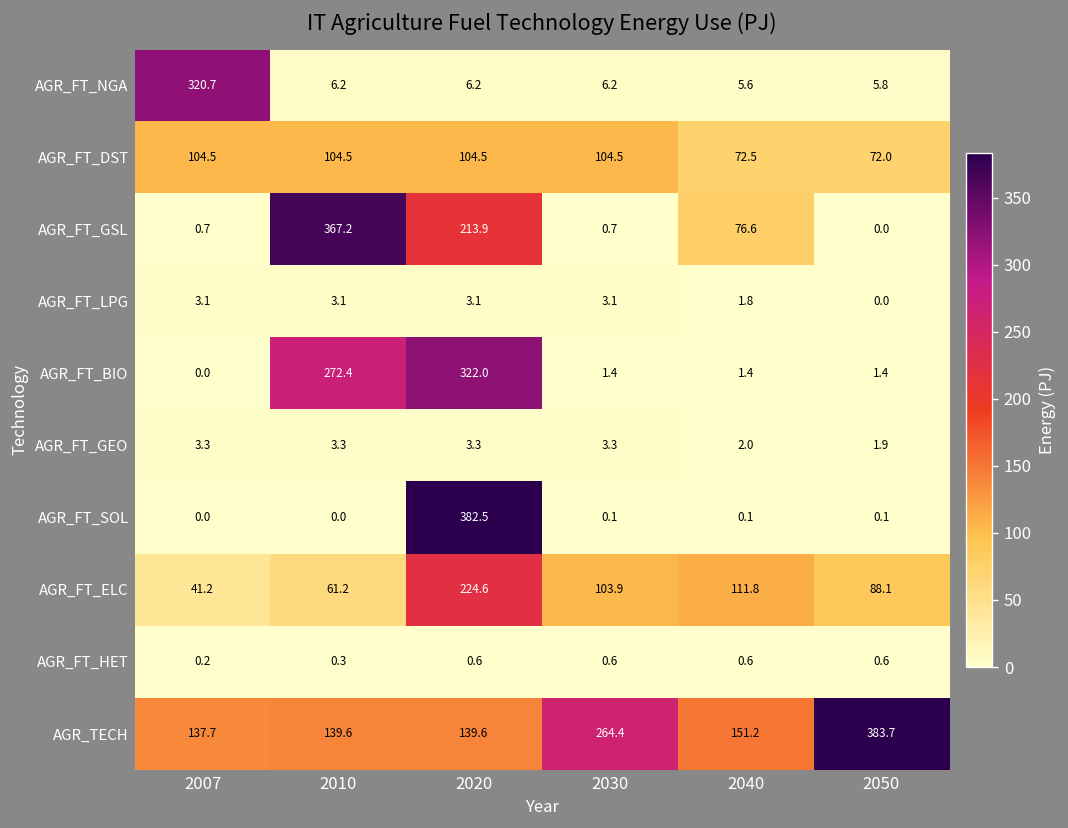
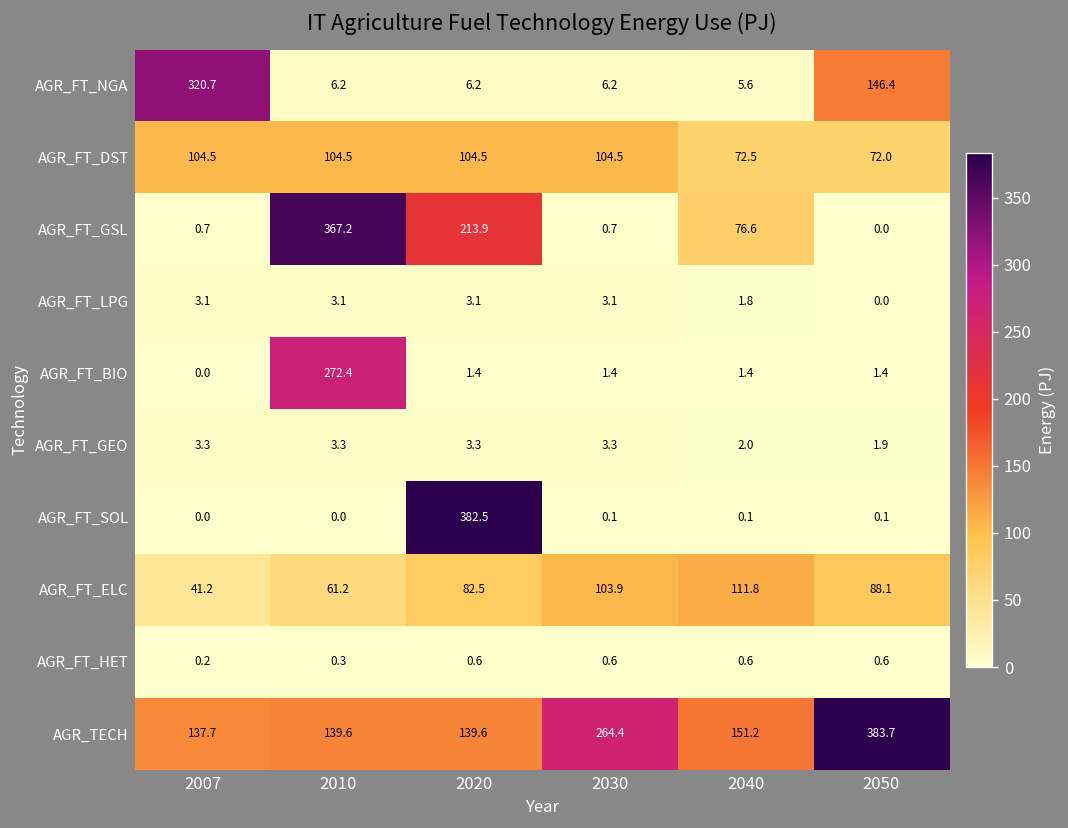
  {
    "AGR_FT_NGA": {
      "2007": 320.7,
      "2010": 6.2,
      "2020": 6.2,
      "2030": 6.2,
      "2040": 5.6,
-     "2050": 5.8
+     "2050": 146.4
    },
    "AGR_FT_DST": {
      "2007": 104.5,
      "2010": 104.5,
      "2020": 104.5,
      "2030": 104.5,
      "2040": 72.5,
      "2050": 72.0
    },
    "AGR_FT_GSL": {
      "2007": 0.7,
      "2010": 367.2,
      "2020": 213.9,
      "2030": 0.7,
      "2040": 76.6,
      "2050": 0.0
    },
    "AGR_FT_LPG": {
      "2007": 3.1,
      "2010": 3.1,
      "2020": 3.1,
      "2030": 3.1,
      "2040": 1.8,
      "2050": 0.0
    },
    "AGR_FT_BIO": {
      "2007": 0.0,
      "2010": 272.4,
-     "2020": 322.0,
+     "2020": 1.4,
      "2030": 1.4,
      "2040": 1.4,
      "2050": 1.4
    },
    "AGR_FT_GEO": {
      "2007": 3.3,
      "2010": 3.3,
      "2020": 3.3,
      "2030": 3.3,
      "2040": 2.0,
      "2050": 1.9
    },
    "AGR_FT_SOL": {
      "2007": 0.0,
      "2010": 0.0,
      "2020": 382.5,
      "2030": 0.1,
      "2040": 0.1,
      "2050": 0.1
    },
    "AGR_FT_ELC": {
      "2007": 41.2,
      "2010": 61.2,
-     "2020": 224.6,
+     "2020": 82.5,
      "2030": 103.9,
      "2040": 111.8,
      "2050": 88.1
    },
    "AGR_FT_HET": {
      "2007": 0.2,
      "2010": 0.3,
      "2020": 0.6,
      "2030": 0.6,
      "2040": 0.6,
      "2050": 0.6
    },
    "AGR_TECH": {
      "2007": 137.7,
      "2010": 139.6,
      "2020": 139.6,
      "2030": 264.4,
      "2040": 151.2,
      "2050": 383.7
    }
  }
